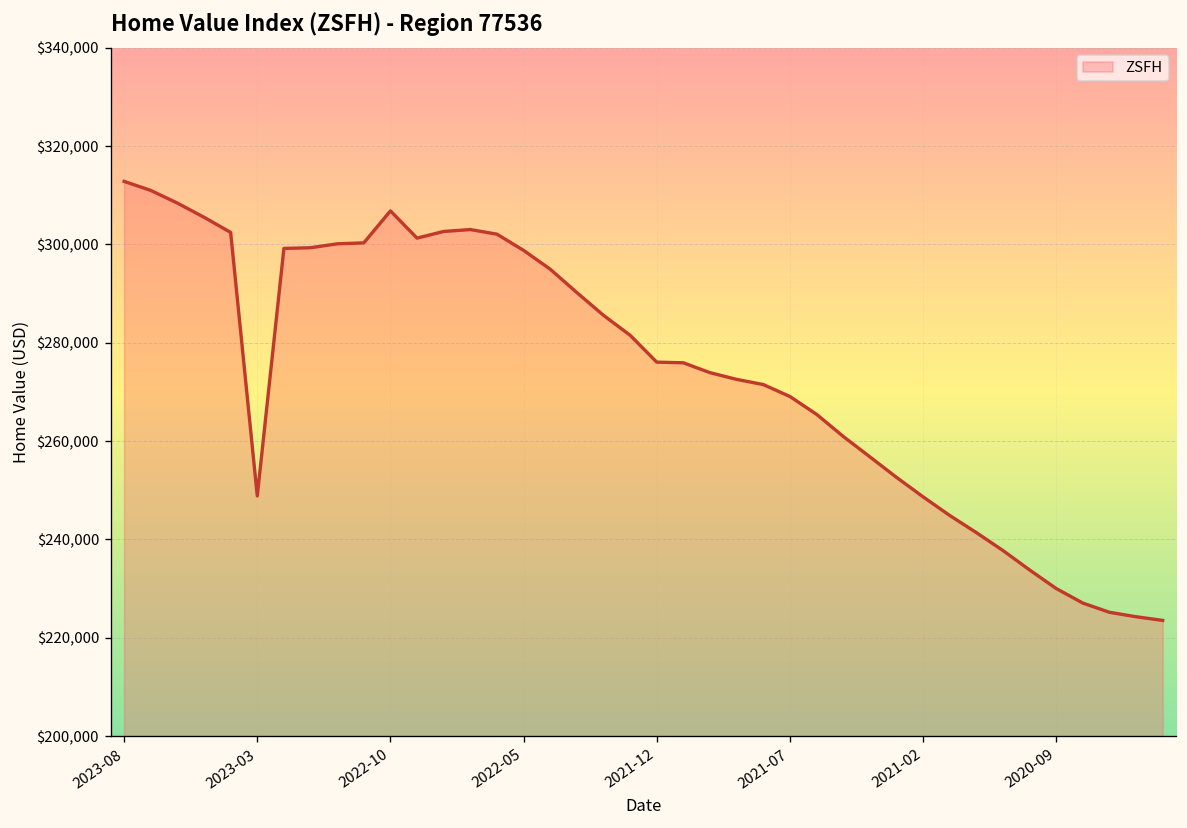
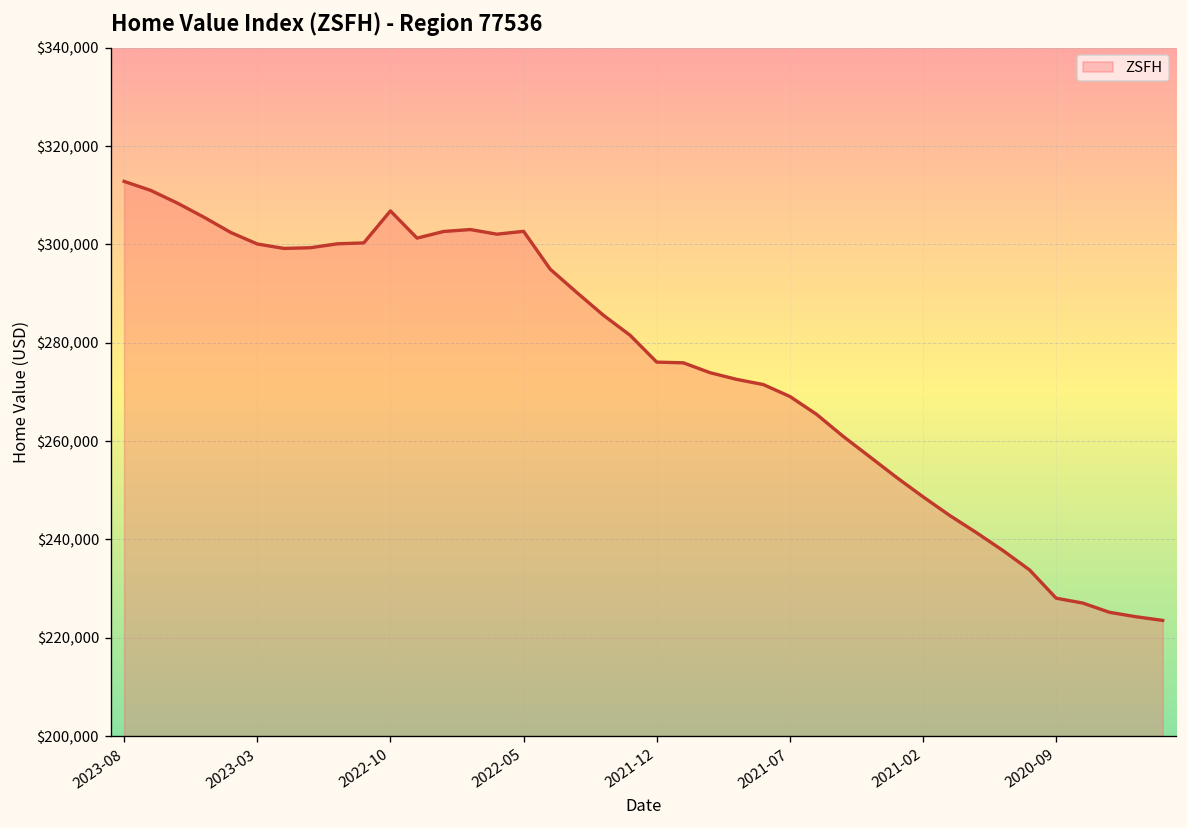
  {
    "2023-08": "$313,000",
-   "2023-03": "$249,000",
+   "2023-03": "$300,000",
    "2022-10": "$307,000",
-   "2022-05": "$299,000",
+   "2022-05": "$303,000",
    "2021-12": "$276,000",
    "2021-07": "$269,000",
    "2021-02": "$249,000",
-   "2020-09": "$230,000"
+   "2020-09": "$228,000"
  }
